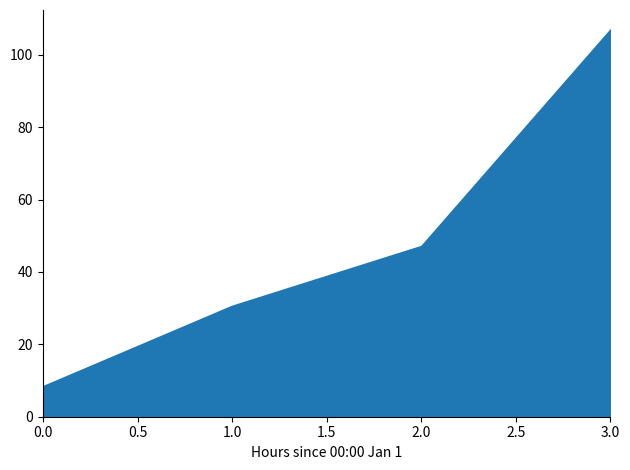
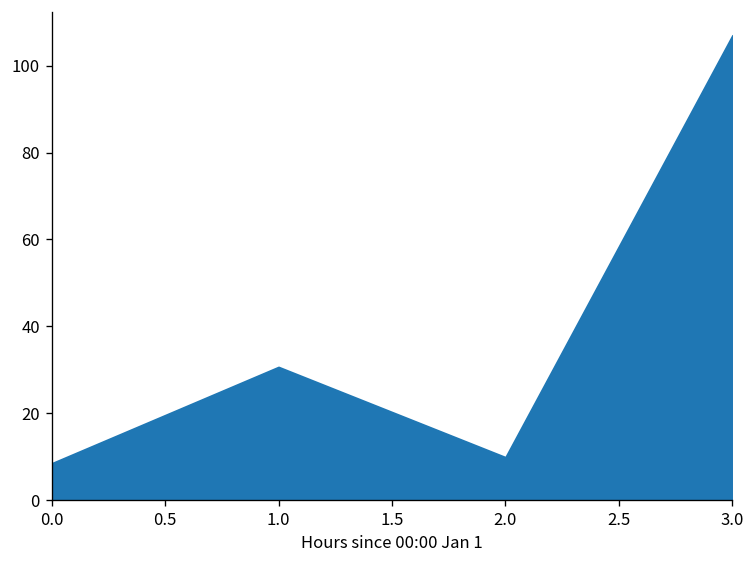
  {
    "0.0": 8,
    "1.0": 31,
-   "2.0": 47,
+   "2.0": 10,
    "3.0": 107
  }
